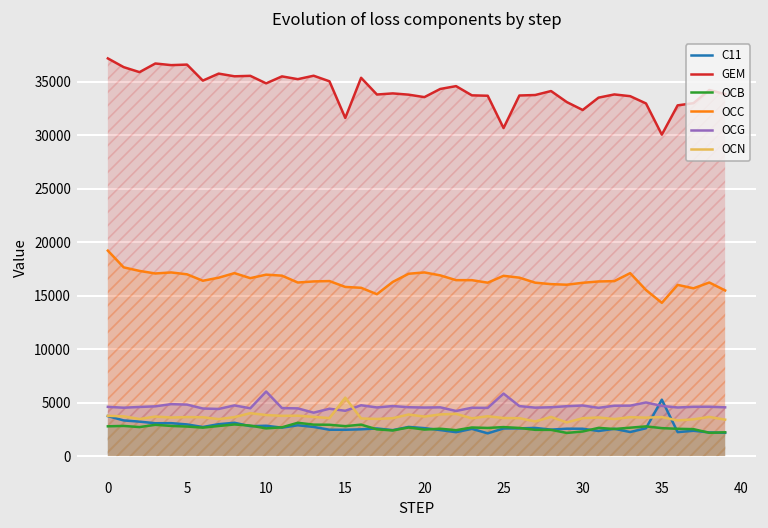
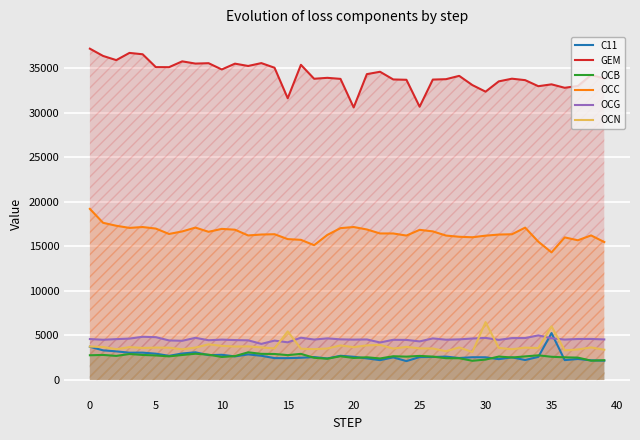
  {
    "C11": {
      "15": 2000,
      "35": 5000
    },
    "GEM": {
      "0": 37000,
-     "5": 37000,
+     "5": 35000,
      "10": 35000,
      "15": 32000,
-     "20": 34000,
+     "20": 31000,
      "25": 31000,
      "30": 32000,
-     "35": 30000
+     "35": 33000
    },
    "OCB": {
      "0": 3000,
      "15": 3000,
      "35": 3000
    },
    "OCC": {
      "0": 19000,
      "5": 17000,
      "10": 17000,
      "15": 16000,
      "20": 17000,
      "25": 17000,
      "30": 16000,
      "35": 14000
    },
    "OCG": {
      "0": 5000,
      "5": 5000,
-     "10": 6000,
+     "10": 5000,
      "15": 4000,
      "20": 5000,
-     "25": 6000,
+     "25": 4000,
      "30": 5000,
      "35": 5000
    },
    "OCN": {
      "5": 4000,
      "10": 4000,
      "15": 5000,
      "20": 4000,
      "25": 4000,
-     "30": 4000,
-     "35": 4000
+     "30": 6000,
+     "35": 6000
    }
  }
